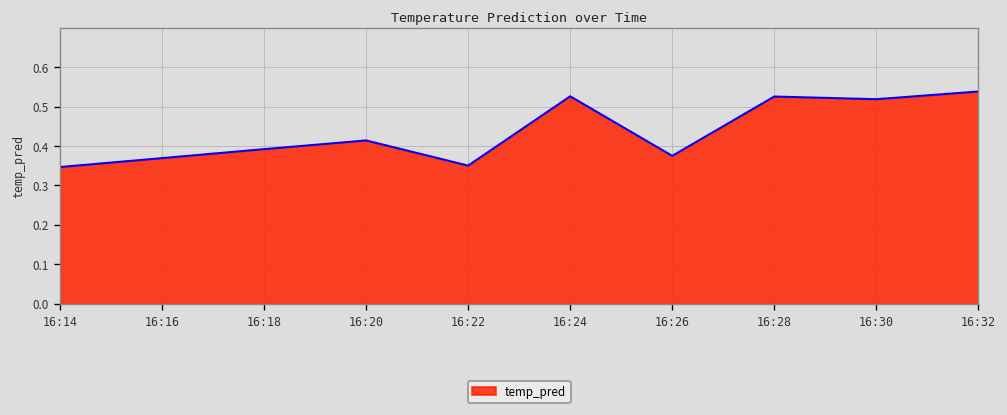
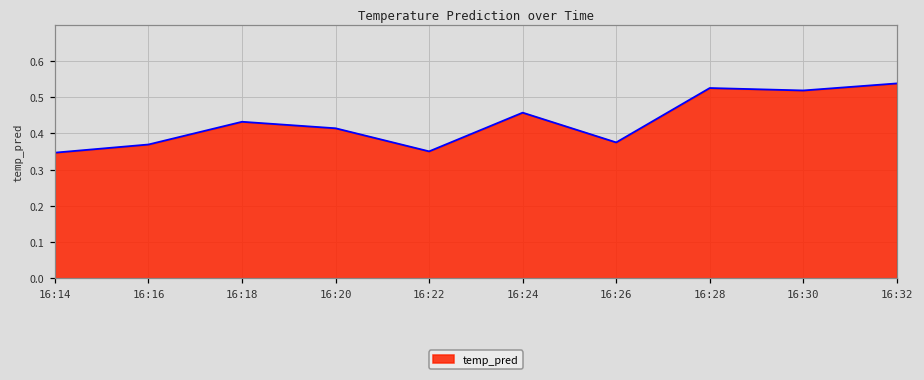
  {
    "16:14": 0.35,
    "16:16": 0.37,
-   "16:18": 0.39,
+   "16:18": 0.43,
    "16:20": 0.41,
    "16:22": 0.35,
-   "16:24": 0.53,
+   "16:24": 0.46,
    "16:26": 0.38,
    "16:28": 0.53,
    "16:30": 0.52,
    "16:32": 0.54
  }
